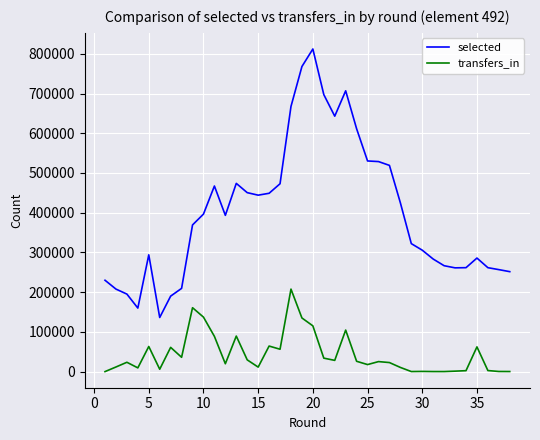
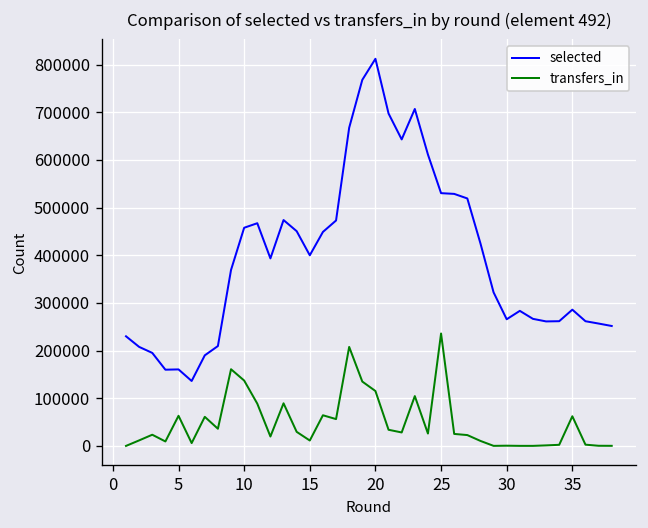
  {
    "selected": {
-     "5": 290000,
-     "10": 400000,
-     "15": 440000,
+     "5": 160000,
+     "10": 460000,
+     "15": 400000,
      "20": 810000,
      "25": 530000,
-     "30": 310000,
+     "30": 270000,
      "35": 290000
    },
    "transfers_in": {
      "5": 60000,
      "10": 140000,
      "15": 10000,
      "20": 120000,
-     "25": 20000,
+     "25": 240000,
      "30": 0,
      "35": 60000
    }
  }
